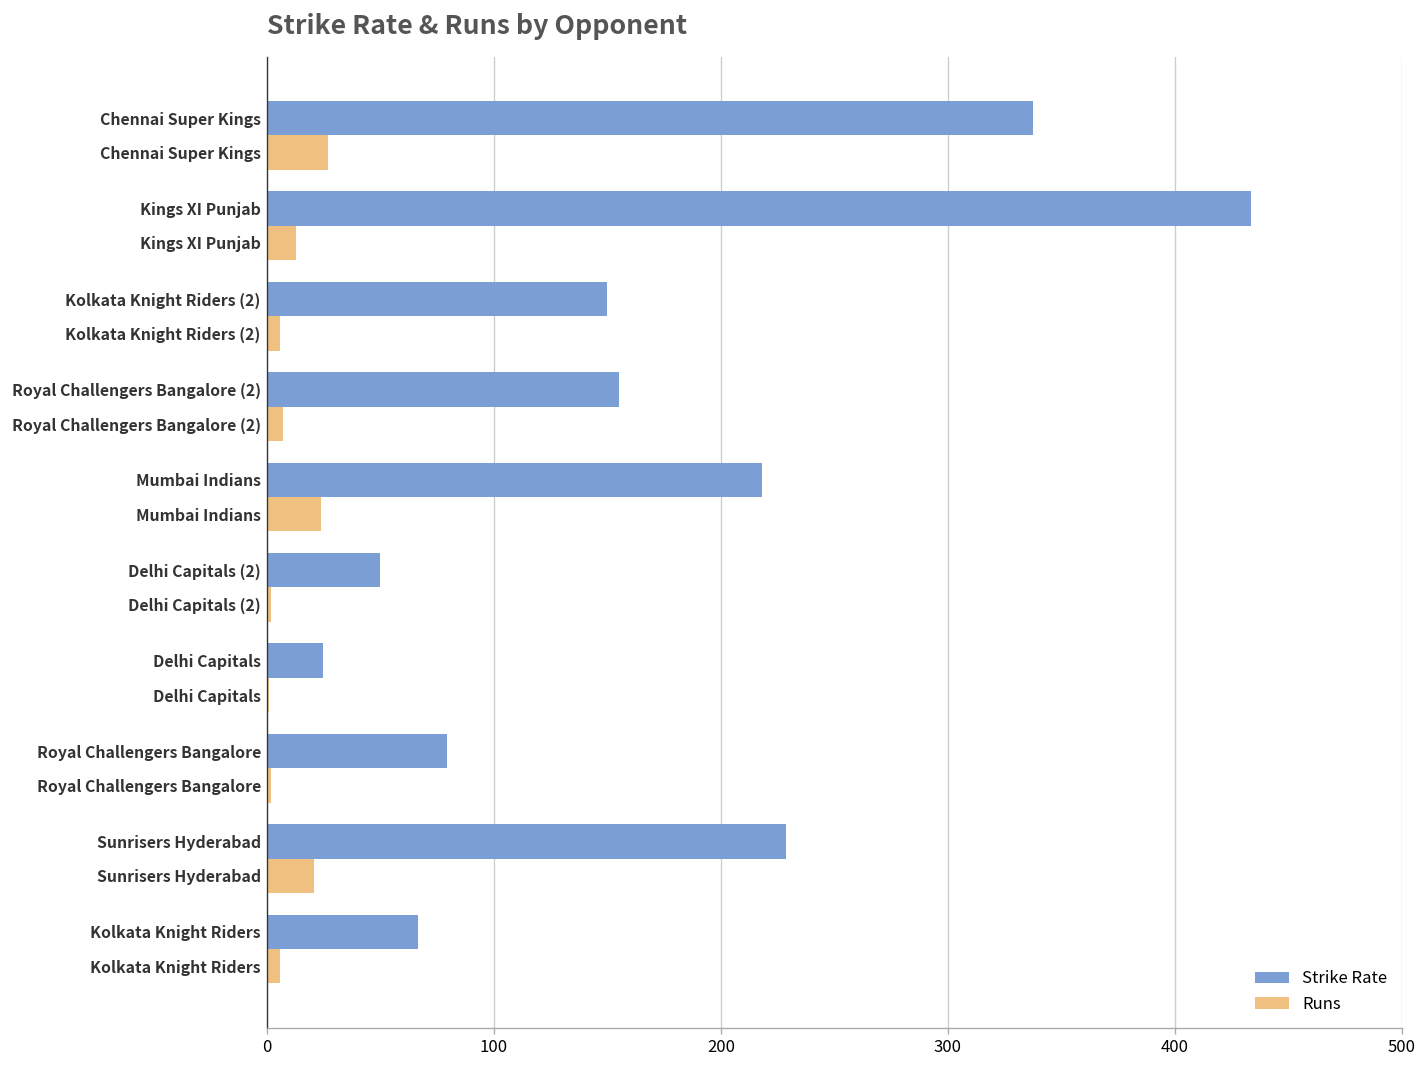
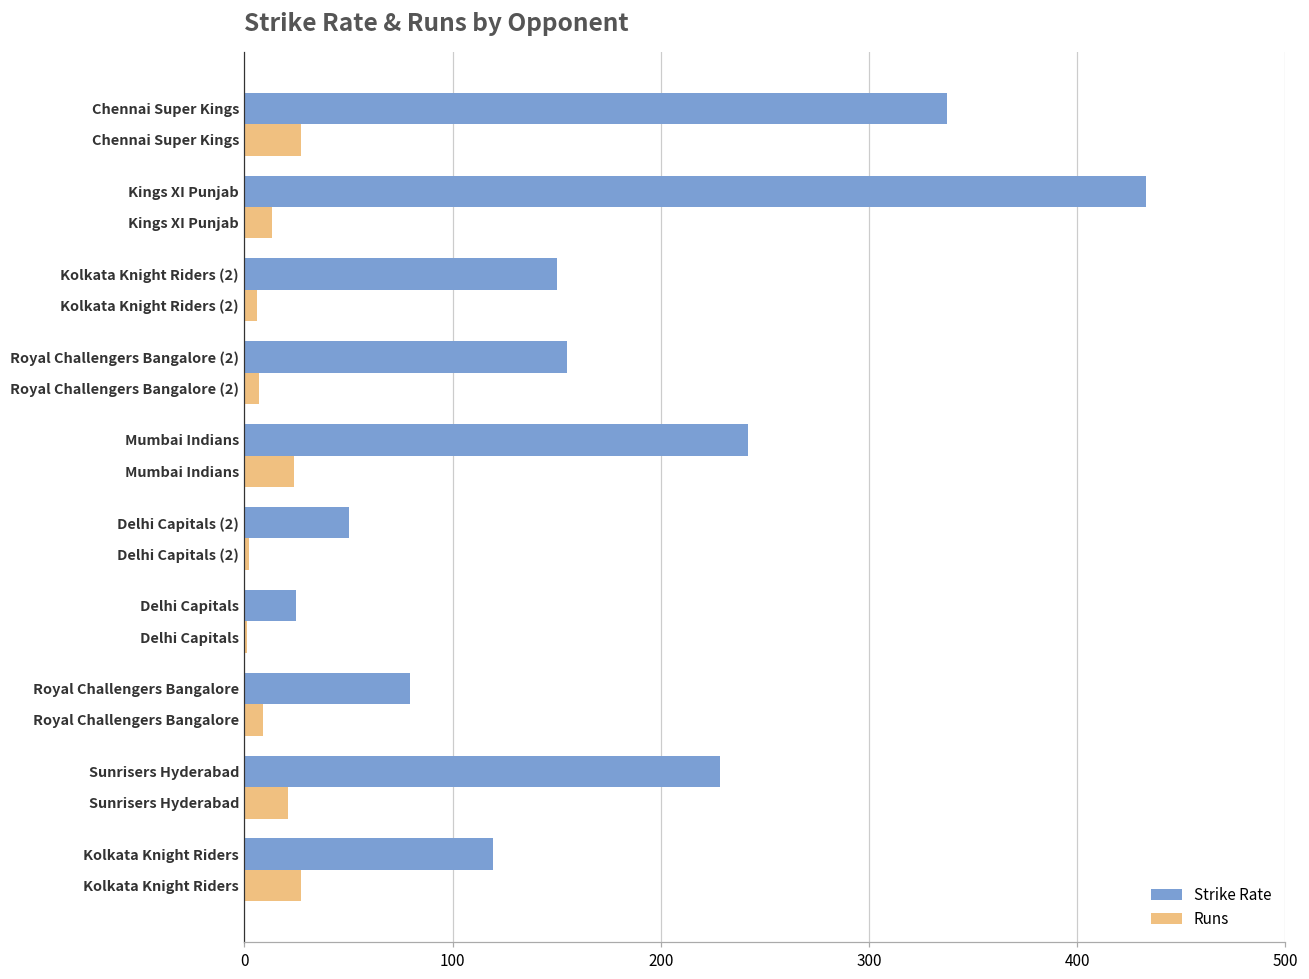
  {
    "Strike Rate": {
      "Chennai Super Kings": 338,
      "Kings XI Punjab": 433,
      "Kolkata Knight Riders (2)": 150,
      "Royal Challengers Bangalore (2)": 155,
-     "Mumbai Indians": 218,
+     "Mumbai Indians": 242,
      "Delhi Capitals (2)": 50,
      "Delhi Capitals": 25,
      "Royal Challengers Bangalore": 79,
      "Sunrisers Hyderabad": 229,
-     "Kolkata Knight Riders": 67
+     "Kolkata Knight Riders": 119
    },
    "Runs": {
      "Chennai Super Kings": 27,
      "Kings XI Punjab": 13,
      "Kolkata Knight Riders (2)": 6,
      "Royal Challengers Bangalore (2)": 7,
      "Mumbai Indians": 24,
      "Delhi Capitals (2)": 2,
-     "Royal Challengers Bangalore": 2,
+     "Royal Challengers Bangalore": 9,
      "Sunrisers Hyderabad": 21,
-     "Kolkata Knight Riders": 6
+     "Kolkata Knight Riders": 27
    }
  }
